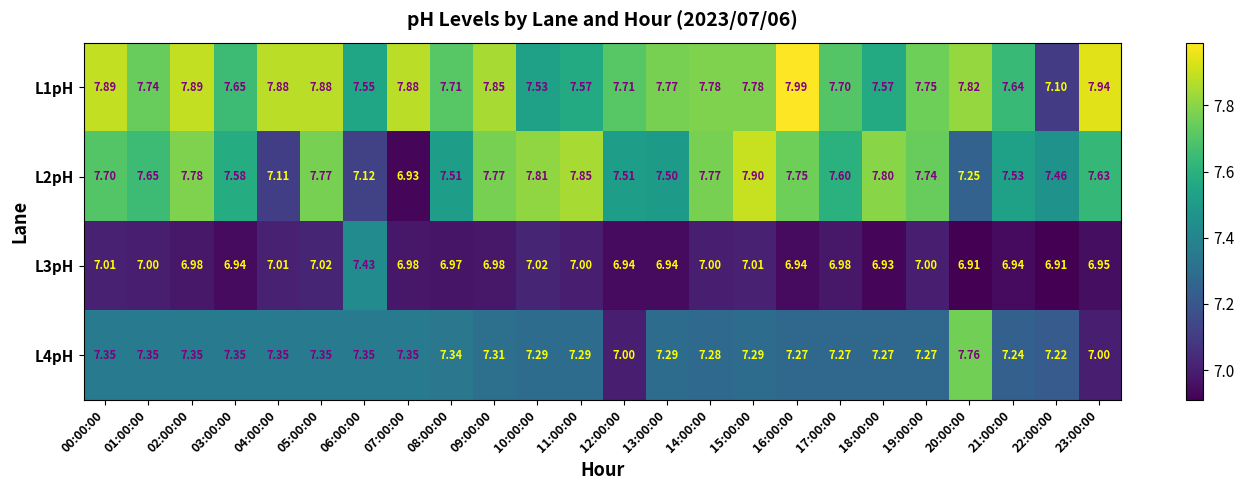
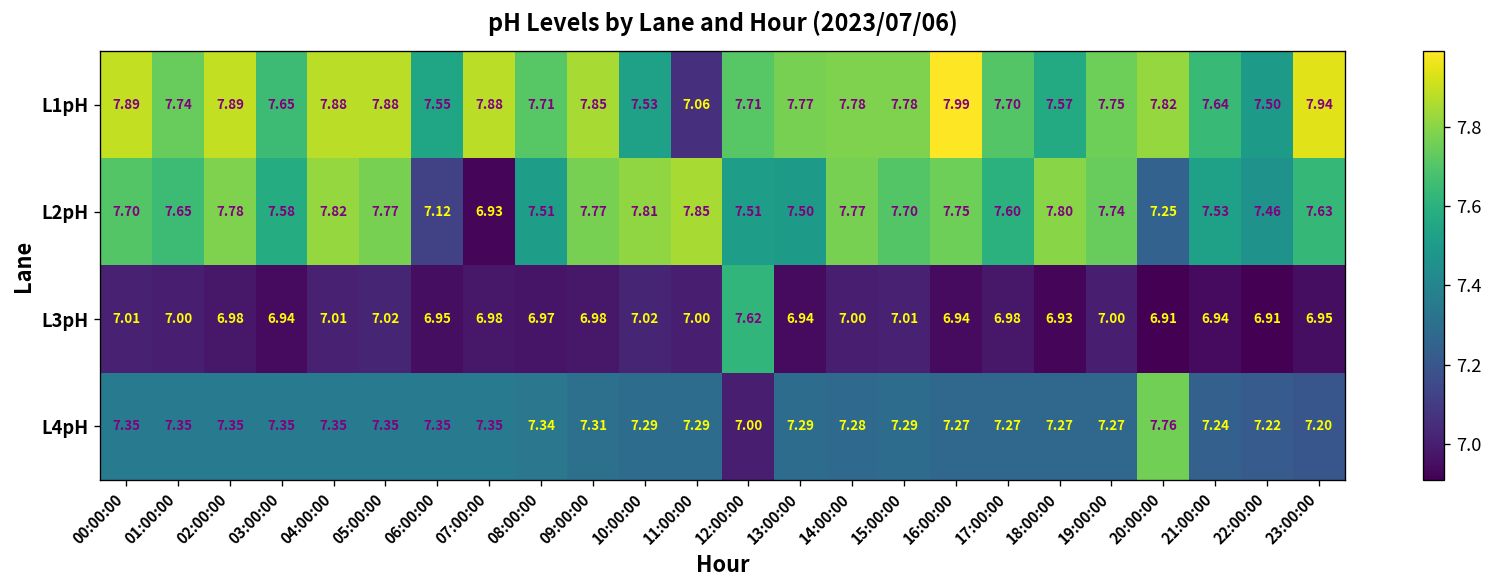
  {
    "L1pH": {
      "00:00:00": 7.89,
      "01:00:00": 7.74,
      "02:00:00": 7.89,
      "03:00:00": 7.65,
      "04:00:00": 7.88,
      "05:00:00": 7.88,
      "06:00:00": 7.55,
      "07:00:00": 7.88,
      "08:00:00": 7.71,
      "09:00:00": 7.85,
      "10:00:00": 7.53,
-     "11:00:00": 7.57,
+     "11:00:00": 7.06,
      "12:00:00": 7.71,
      "13:00:00": 7.77,
      "14:00:00": 7.78,
      "15:00:00": 7.78,
      "16:00:00": 7.99,
      "17:00:00": 7.70,
      "18:00:00": 7.57,
      "19:00:00": 7.75,
      "20:00:00": 7.82,
      "21:00:00": 7.64,
-     "22:00:00": 7.10,
+     "22:00:00": 7.50,
      "23:00:00": 7.94
    },
    "L2pH": {
      "00:00:00": 7.70,
      "01:00:00": 7.65,
      "02:00:00": 7.78,
      "03:00:00": 7.58,
-     "04:00:00": 7.11,
+     "04:00:00": 7.82,
      "05:00:00": 7.77,
      "06:00:00": 7.12,
      "07:00:00": 6.93,
      "08:00:00": 7.51,
      "09:00:00": 7.77,
      "10:00:00": 7.81,
      "11:00:00": 7.85,
      "12:00:00": 7.51,
      "13:00:00": 7.50,
      "14:00:00": 7.77,
-     "15:00:00": 7.90,
+     "15:00:00": 7.70,
      "16:00:00": 7.75,
      "17:00:00": 7.60,
      "18:00:00": 7.80,
      "19:00:00": 7.74,
      "20:00:00": 7.25,
      "21:00:00": 7.53,
      "22:00:00": 7.46,
      "23:00:00": 7.63
    },
    "L3pH": {
      "00:00:00": 7.01,
      "01:00:00": 7.00,
      "02:00:00": 6.98,
      "03:00:00": 6.94,
      "04:00:00": 7.01,
      "05:00:00": 7.02,
-     "06:00:00": 7.43,
+     "06:00:00": 6.95,
      "07:00:00": 6.98,
      "08:00:00": 6.97,
      "09:00:00": 6.98,
      "10:00:00": 7.02,
      "11:00:00": 7.00,
-     "12:00:00": 6.94,
+     "12:00:00": 7.62,
      "13:00:00": 6.94,
      "14:00:00": 7.00,
      "15:00:00": 7.01,
      "16:00:00": 6.94,
      "17:00:00": 6.98,
      "18:00:00": 6.93,
      "19:00:00": 7.00,
      "20:00:00": 6.91,
      "21:00:00": 6.94,
      "22:00:00": 6.91,
      "23:00:00": 6.95
    },
    "L4pH": {
      "00:00:00": 7.35,
      "01:00:00": 7.35,
      "02:00:00": 7.35,
      "03:00:00": 7.35,
      "04:00:00": 7.35,
      "05:00:00": 7.35,
      "06:00:00": 7.35,
      "07:00:00": 7.35,
      "08:00:00": 7.34,
      "09:00:00": 7.31,
      "10:00:00": 7.29,
      "11:00:00": 7.29,
      "12:00:00": 7.00,
      "13:00:00": 7.29,
      "14:00:00": 7.28,
      "15:00:00": 7.29,
      "16:00:00": 7.27,
      "17:00:00": 7.27,
      "18:00:00": 7.27,
      "19:00:00": 7.27,
      "20:00:00": 7.76,
      "21:00:00": 7.24,
      "22:00:00": 7.22,
-     "23:00:00": 7.00
+     "23:00:00": 7.20
    }
  }
